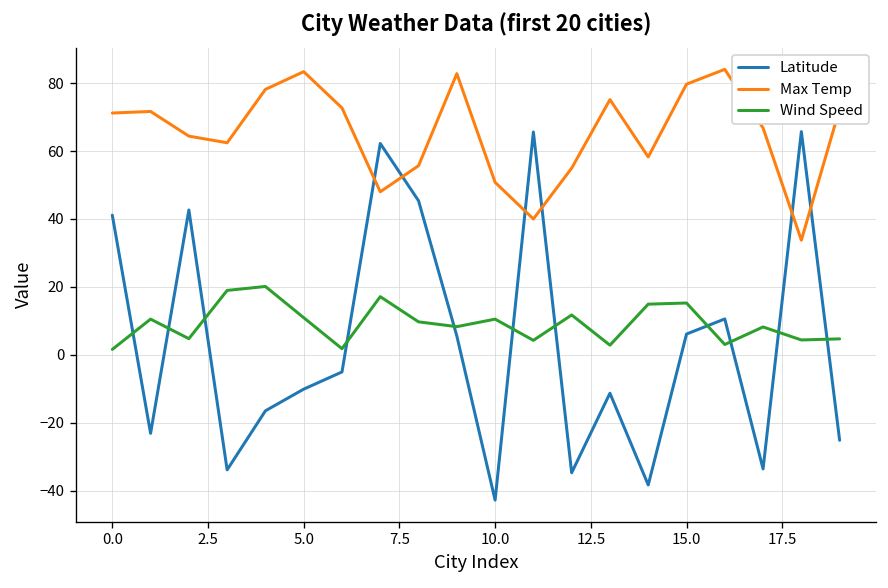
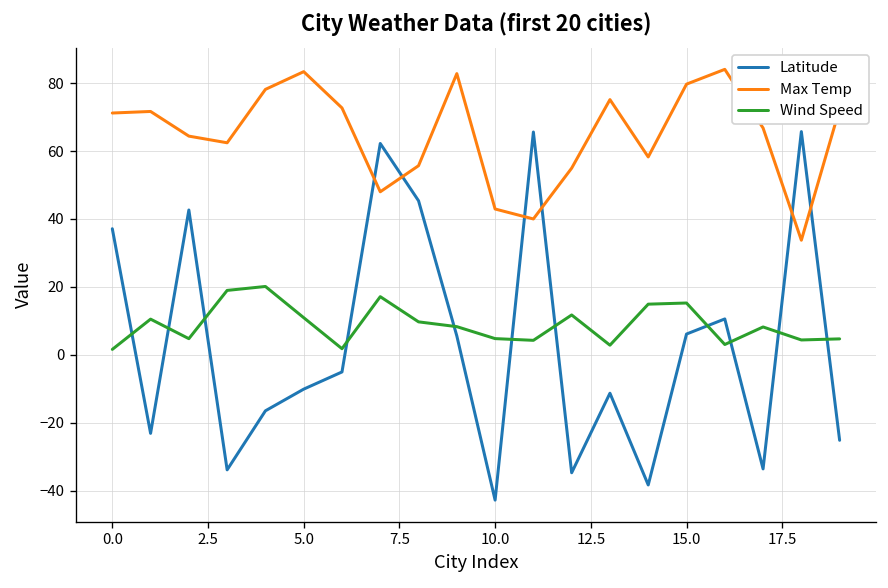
  {
    "Latitude": {
-     "0.0": 41,
+     "0.0": 37,
      "5.0": -10,
      "10.0": -43,
      "15.0": 6
    },
    "Max Temp": {
      "0.0": 71,
      "5.0": 83,
-     "10.0": 51,
+     "10.0": 43,
      "15.0": 80
    },
    "Wind Speed": {
      "0.0": 2,
      "5.0": 11,
-     "10.0": 11,
+     "10.0": 5,
      "15.0": 15
    }
  }
